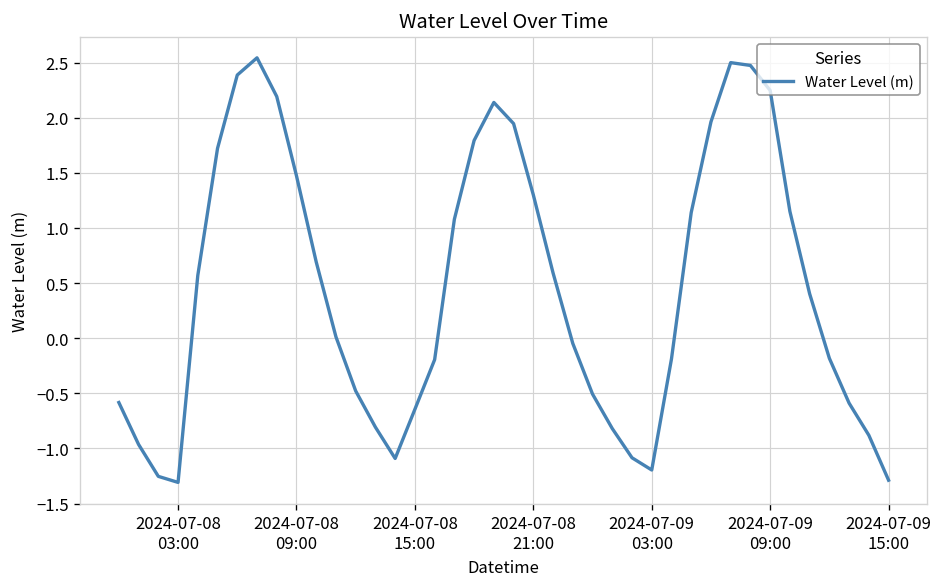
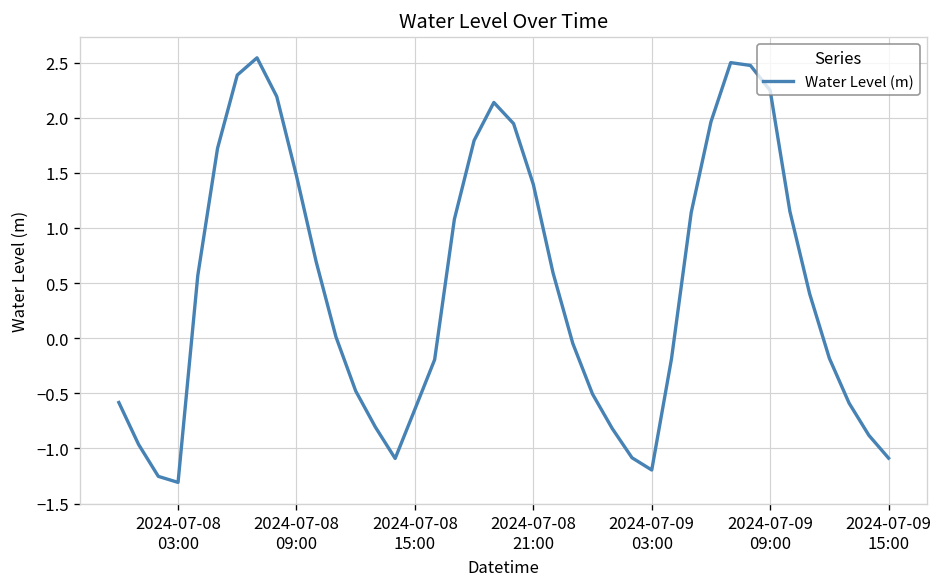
  {
    "2024-07-08 03:00": -1.3,
    "2024-07-08 09:00": 1.5,
    "2024-07-08 15:00": -0.6,
-   "2024-07-08 21:00": 1.3,
+   "2024-07-08 21:00": 1.4,
    "2024-07-09 03:00": -1.2,
-   "2024-07-09 15:00": -1.3
+   "2024-07-09 15:00": -1.1
  }
